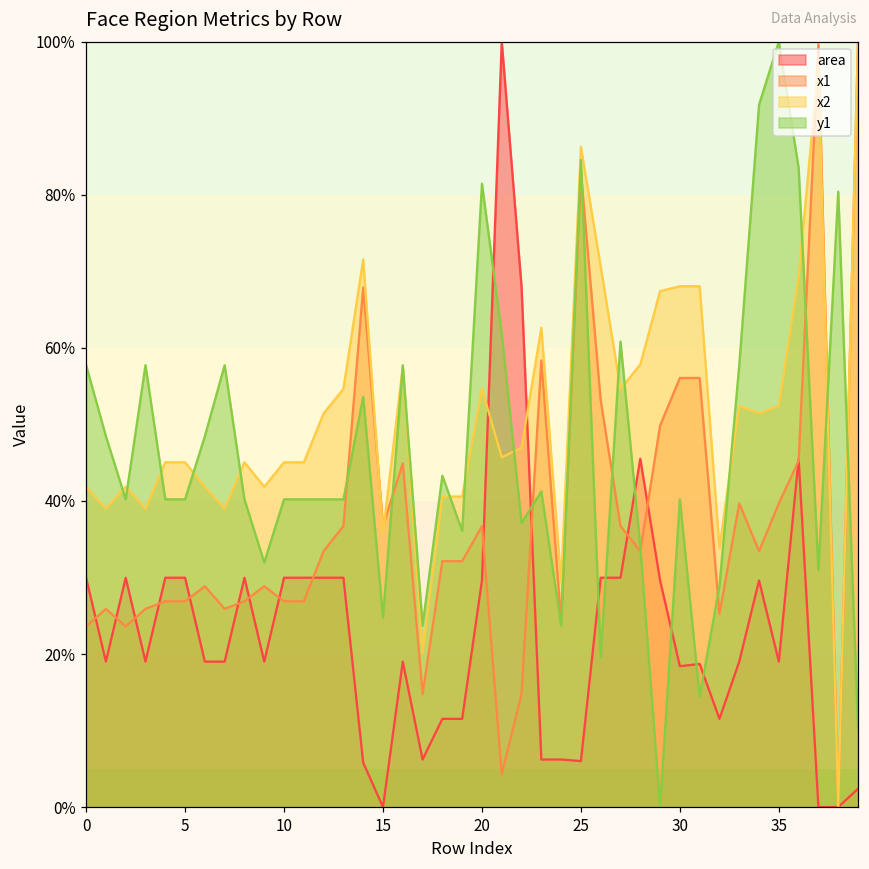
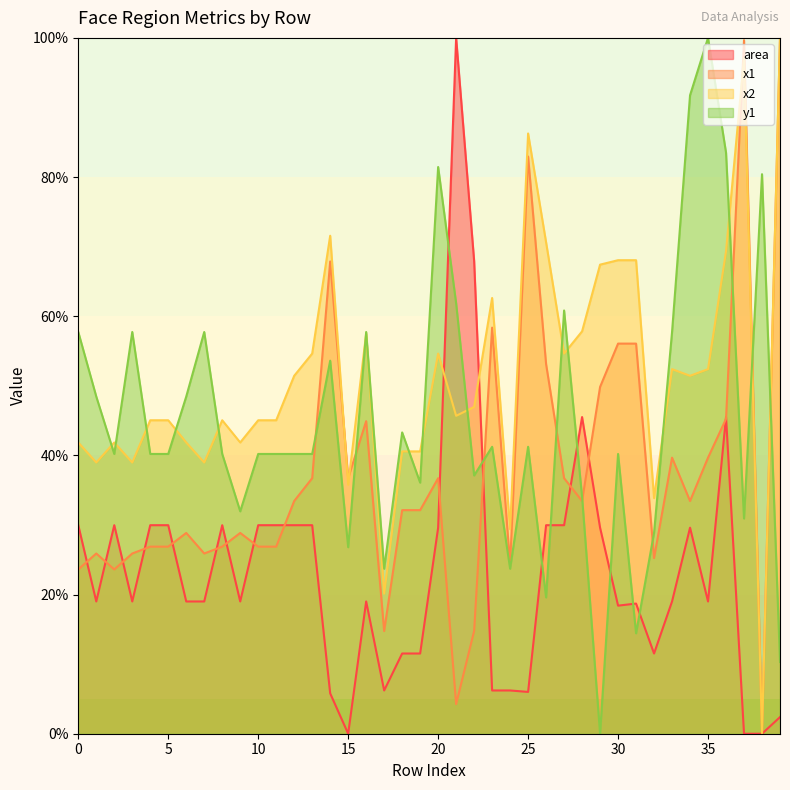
  {
    "y1": {
      "0": "58%",
      "5": "40%",
      "10": "40%",
-     "15": "25%",
+     "15": "27%",
      "20": "81%",
-     "25": "85%",
+     "25": "41%",
      "30": "40%",
      "35": "100%"
    }
  }
